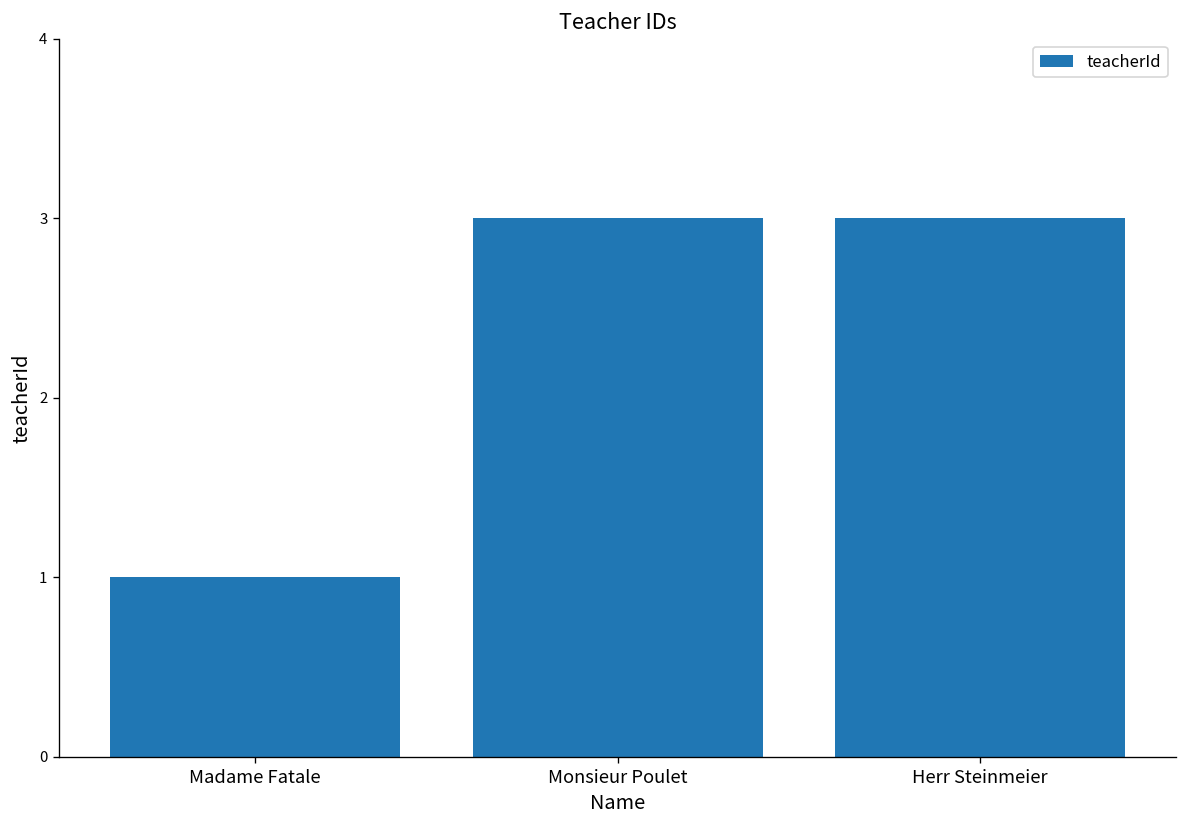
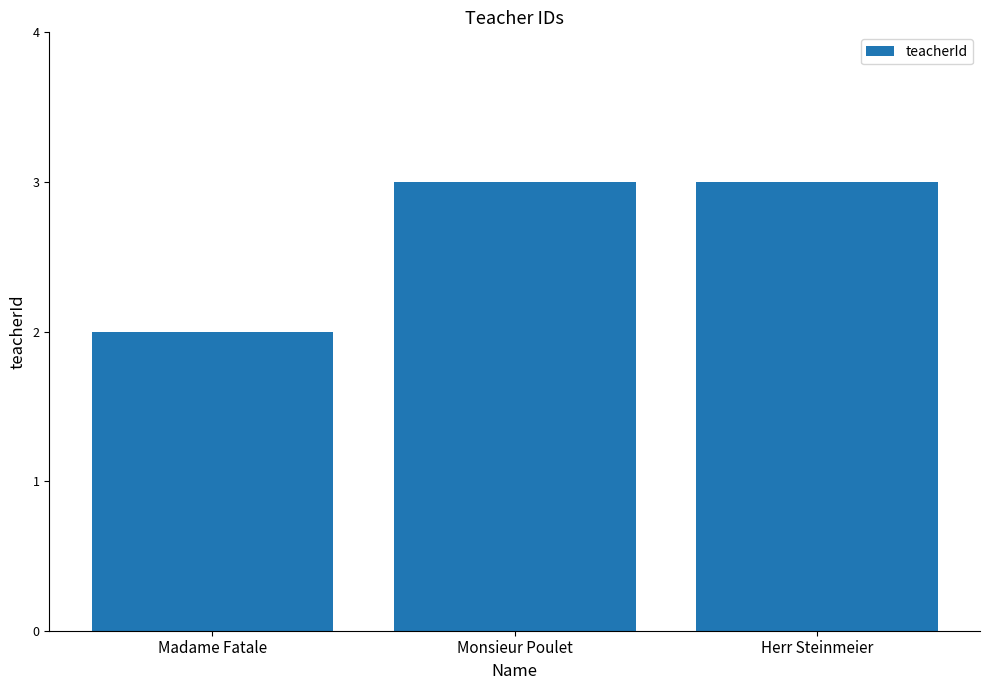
  {
-   "Madame Fatale": 1,
+   "Madame Fatale": 2,
    "Monsieur Poulet": 3,
    "Herr Steinmeier": 3
  }
